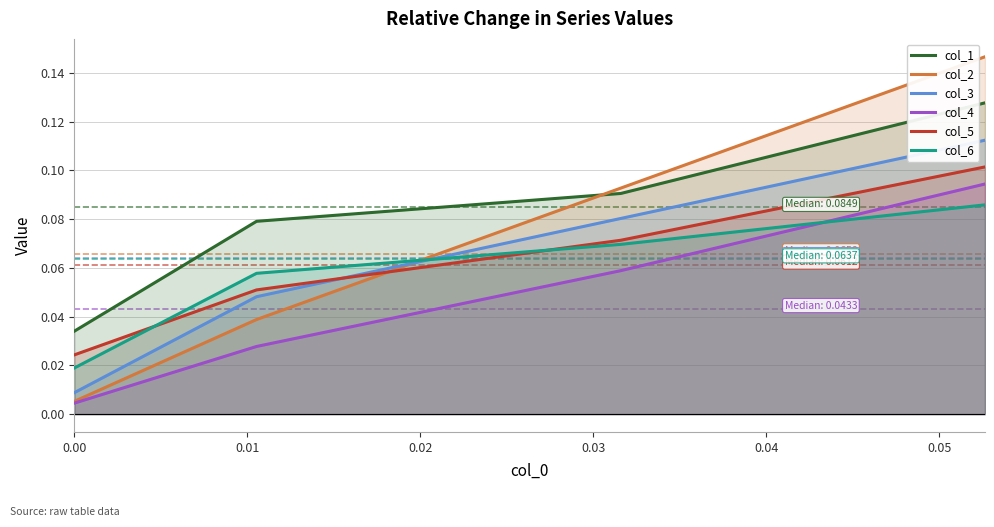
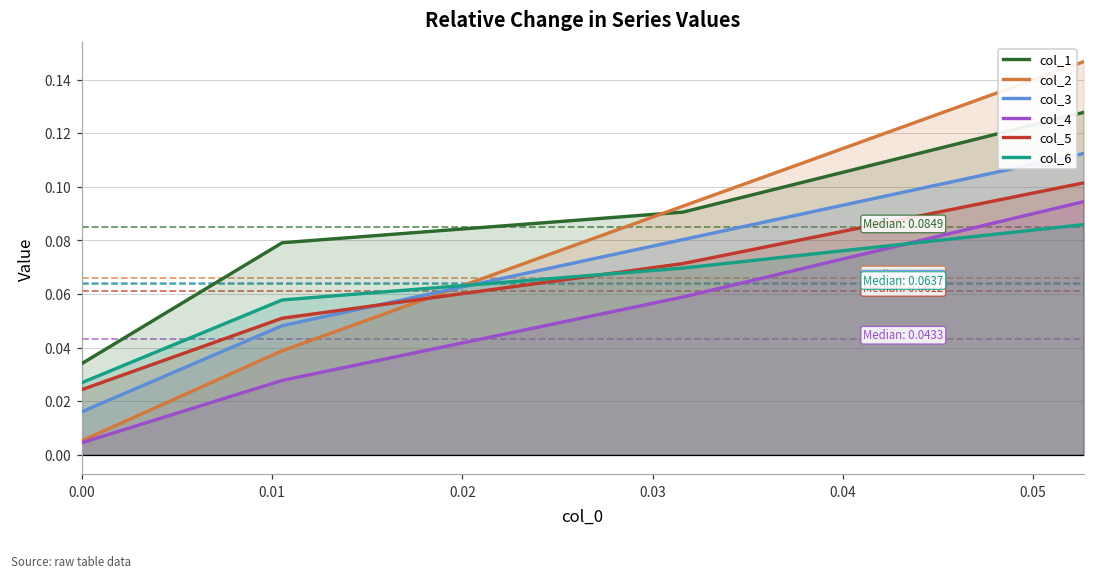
  {
    "col_1": {
      "0.00": 0.034
    },
    "col_3": {
-     "0.00": 0.009
+     "0.00": 0.016
    },
    "col_5": {
      "0.00": 0.024
    },
    "col_6": {
-     "0.00": 0.019
+     "0.00": 0.027
    }
  }
